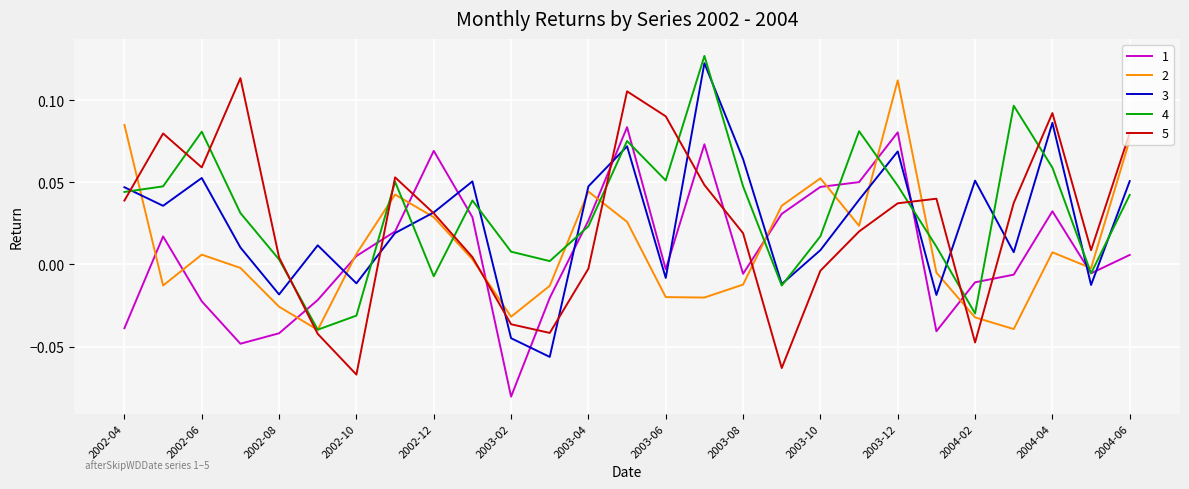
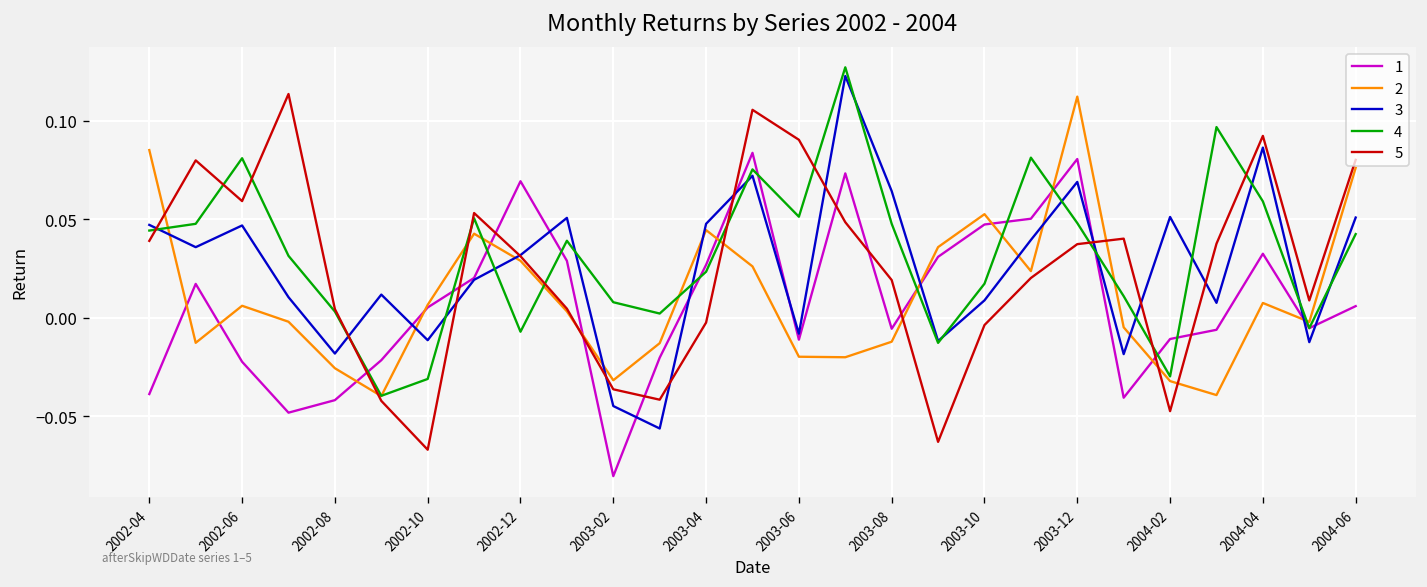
  {
    "1": {
      "2002-04": -0.039,
      "2002-06": -0.022,
      "2002-08": -0.042,
      "2002-12": 0.069,
      "2003-02": -0.081,
      "2003-04": 0.027,
-     "2003-06": -0.003,
+     "2003-06": -0.011,
      "2003-08": -0.006,
      "2003-10": 0.047,
      "2003-12": 0.080,
      "2004-02": -0.011,
      "2004-04": 0.032,
      "2004-06": 0.006
    },
    "2": {
      "2002-04": 0.085,
      "2002-06": 0.006,
      "2002-08": -0.026,
      "2002-12": 0.029,
      "2003-02": -0.032,
      "2003-04": 0.044,
      "2003-06": -0.020,
      "2003-08": -0.012,
      "2003-10": 0.052,
      "2003-12": 0.112,
      "2004-02": -0.032,
      "2004-04": 0.007
    },
    "3": {
      "2002-04": 0.047,
-     "2002-06": 0.053,
+     "2002-06": 0.047,
      "2002-08": -0.018,
      "2002-10": -0.011,
      "2003-02": -0.045,
      "2003-04": 0.048,
      "2003-06": -0.008,
      "2003-08": 0.064,
      "2003-10": 0.009,
      "2003-12": 0.069,
      "2004-02": 0.051,
      "2004-04": 0.086,
      "2004-06": 0.051
    },
    "4": {
      "2002-04": 0.044,
      "2002-06": 0.081,
      "2002-10": -0.031,
      "2002-12": -0.007,
      "2003-02": 0.008,
      "2003-04": 0.023,
      "2003-06": 0.051,
      "2003-08": 0.048,
      "2003-10": 0.017,
      "2003-12": 0.048,
      "2004-02": -0.030,
      "2004-04": 0.059,
      "2004-06": 0.042
    },
    "5": {
      "2002-04": 0.039,
      "2002-06": 0.059,
      "2002-10": -0.067,
      "2003-02": -0.036,
      "2003-04": -0.003,
      "2003-06": 0.090,
      "2003-08": 0.019,
      "2003-10": -0.004,
      "2003-12": 0.037,
      "2004-02": -0.048,
      "2004-04": 0.092
    }
  }
